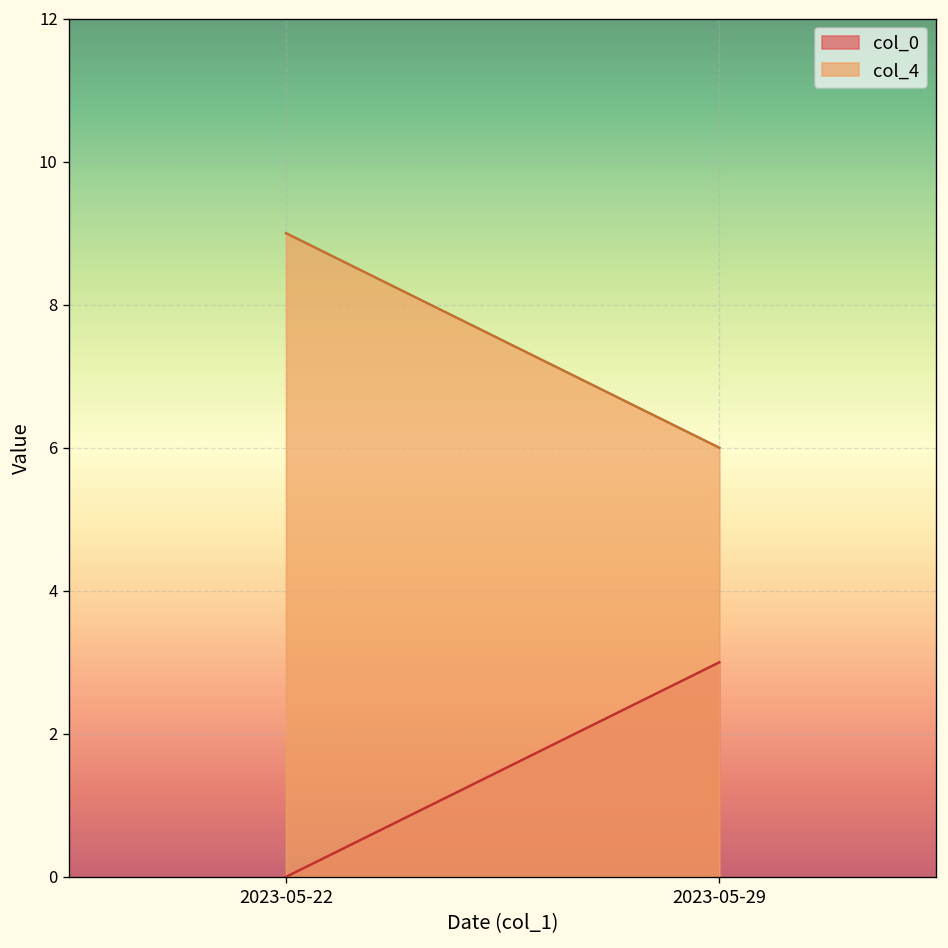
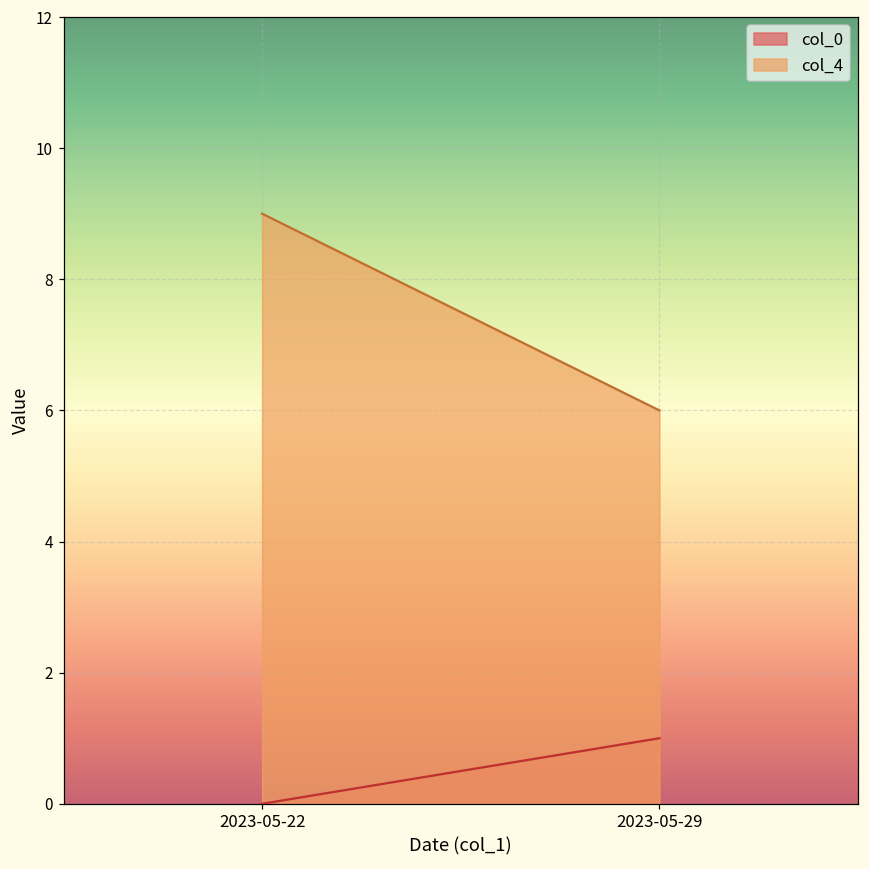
  {
    "col_0": {
      "2023-05-22": 0,
-     "2023-05-29": 3
+     "2023-05-29": 1
    },
    "col_4": {
      "2023-05-22": 9,
      "2023-05-29": 6
    }
  }
